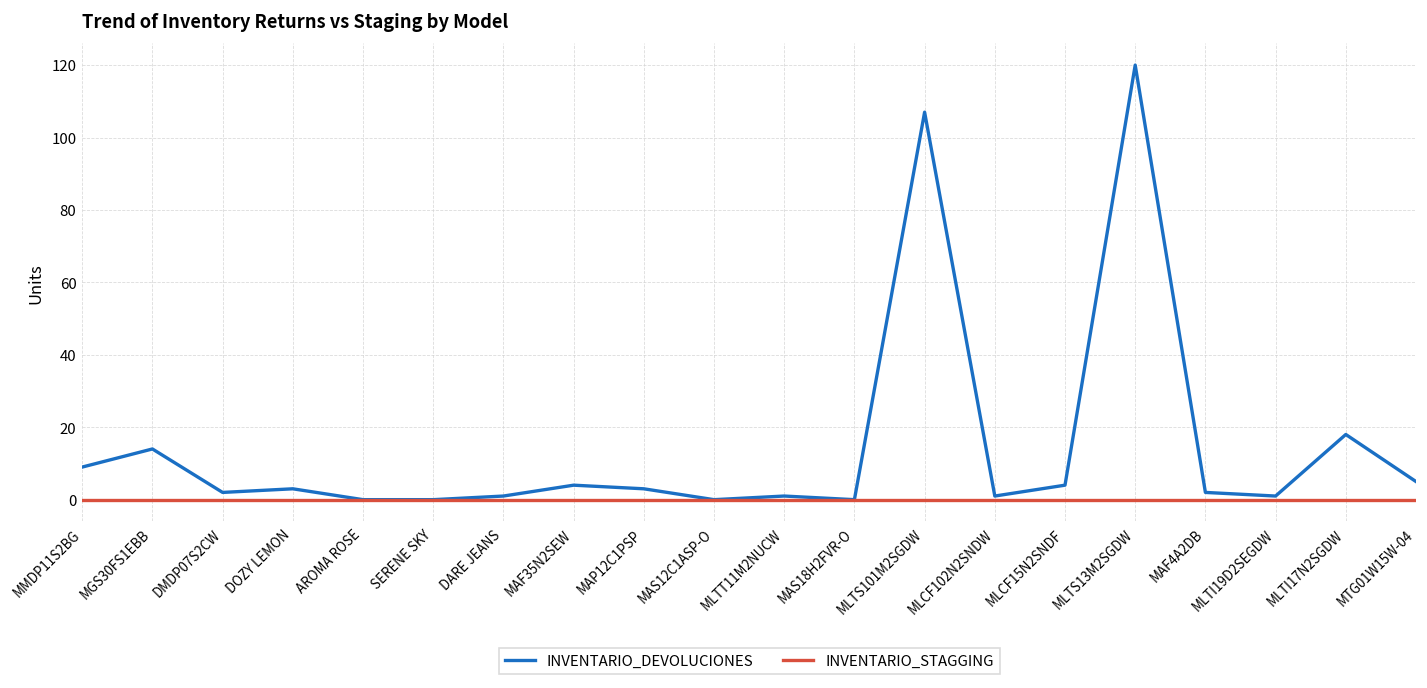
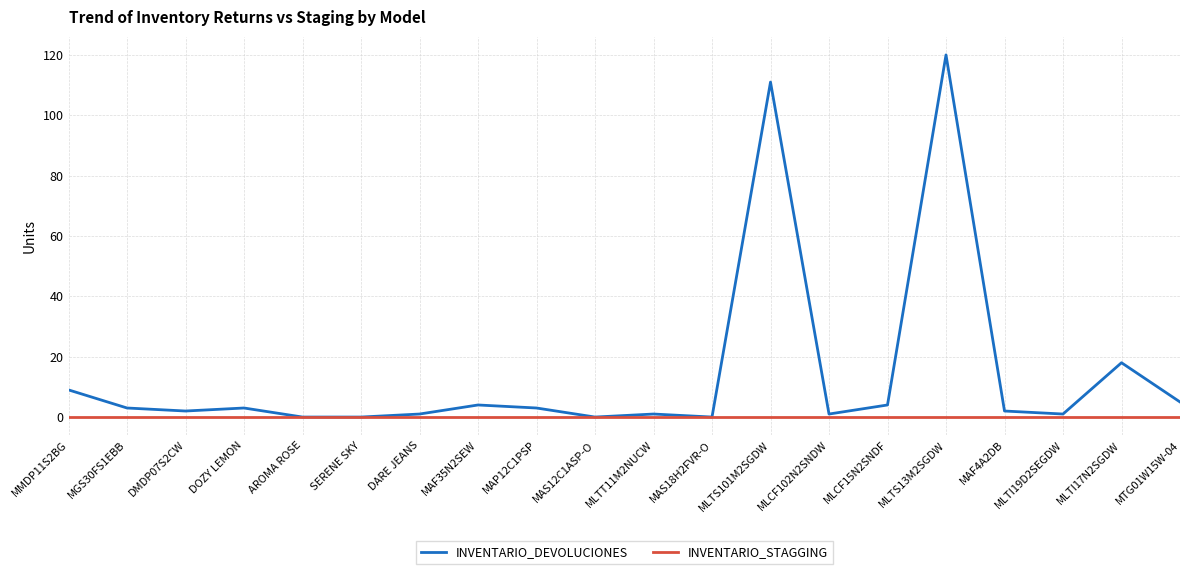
  {
    "INVENTARIO_DEVOLUCIONES": {
      "MMDP11S2BG": 9,
-     "MGS30FS1EBB": 14,
+     "MGS30FS1EBB": 3,
      "DMDP07S2CW": 2,
      "DOZY LEMON": 3,
      "DARE JEANS": 1,
      "MAF35N2SEW": 4,
      "MAP12C1PSP": 3,
      "MLTT11M2NUCW": 1,
-     "MLTS101M2SGDW": 107,
+     "MLTS101M2SGDW": 111,
      "MLCF102N2SNDW": 1,
      "MLCF15N2SNDF": 4,
      "MLTS13M2SGDW": 120,
      "MAF4A2DB": 2,
      "MLTI19D2SEGDW": 1,
      "MLTI17N2SGDW": 18,
      "MTG01W15W-04": 5
    },
    "INVENTARIO_STAGGING": {
      "MMDP11S2BG": 0,
      "MGS30FS1EBB": 0,
      "DMDP07S2CW": 0,
      "DOZY LEMON": 0,
      "DARE JEANS": 0,
      "MAF35N2SEW": 0,
      "MAP12C1PSP": 0,
      "MLTT11M2NUCW": 0,
      "MLTS101M2SGDW": 0,
      "MLCF102N2SNDW": 0,
      "MLCF15N2SNDF": 0,
      "MLTS13M2SGDW": 0,
      "MAF4A2DB": 0,
      "MLTI19D2SEGDW": 0,
      "MLTI17N2SGDW": 0,
      "MTG01W15W-04": 0
    }
  }
